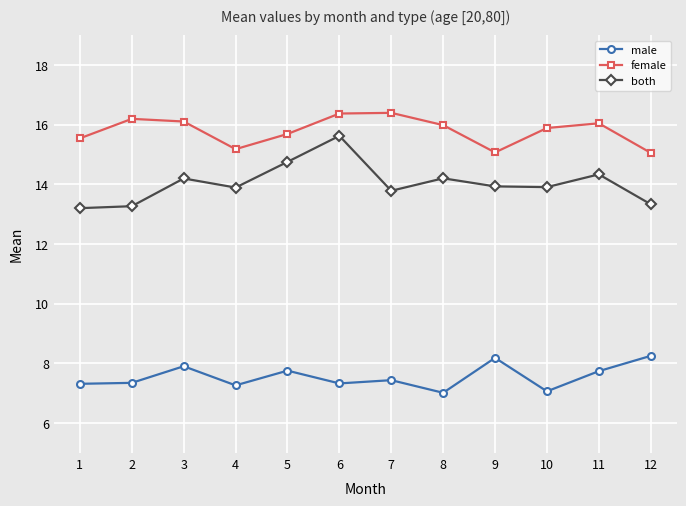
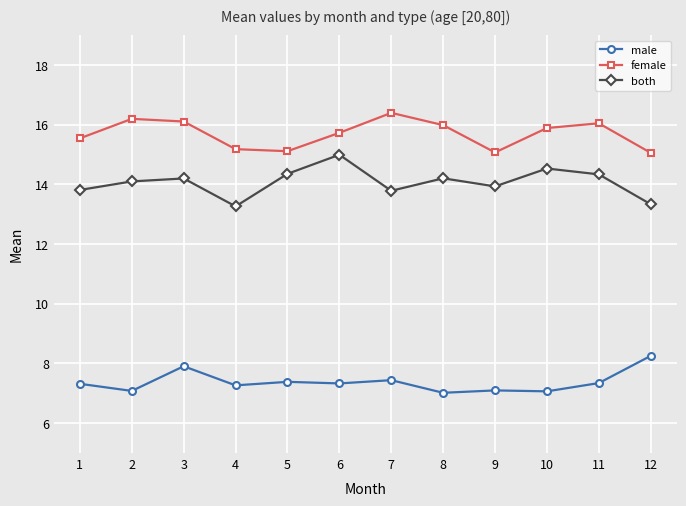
  {
    "male": {
      "1": 7.3,
-     "2": 7.4,
+     "2": 7.1,
      "3": 7.9,
      "4": 7.3,
-     "5": 7.8,
+     "5": 7.4,
      "6": 7.3,
      "7": 7.4,
      "8": 7.0,
-     "9": 8.2,
+     "9": 7.1,
      "10": 7.1,
-     "11": 7.7,
+     "11": 7.3,
      "12": 8.3
    },
    "female": {
      "1": 15.5,
      "2": 16.2,
      "3": 16.1,
      "4": 15.2,
-     "5": 15.7,
-     "6": 16.4,
+     "5": 15.1,
+     "6": 15.7,
      "7": 16.4,
      "8": 16.0,
      "9": 15.1,
      "10": 15.9,
      "11": 16.0,
      "12": 15.1
    },
    "both": {
-     "1": 13.2,
-     "2": 13.3,
+     "1": 13.8,
+     "2": 14.1,
      "3": 14.2,
-     "4": 13.9,
-     "5": 14.8,
-     "6": 15.6,
+     "4": 13.3,
+     "5": 14.4,
+     "6": 15.0,
      "7": 13.8,
      "8": 14.2,
      "9": 13.9,
-     "10": 13.9,
+     "10": 14.5,
      "11": 14.3,
      "12": 13.3
    }
  }
